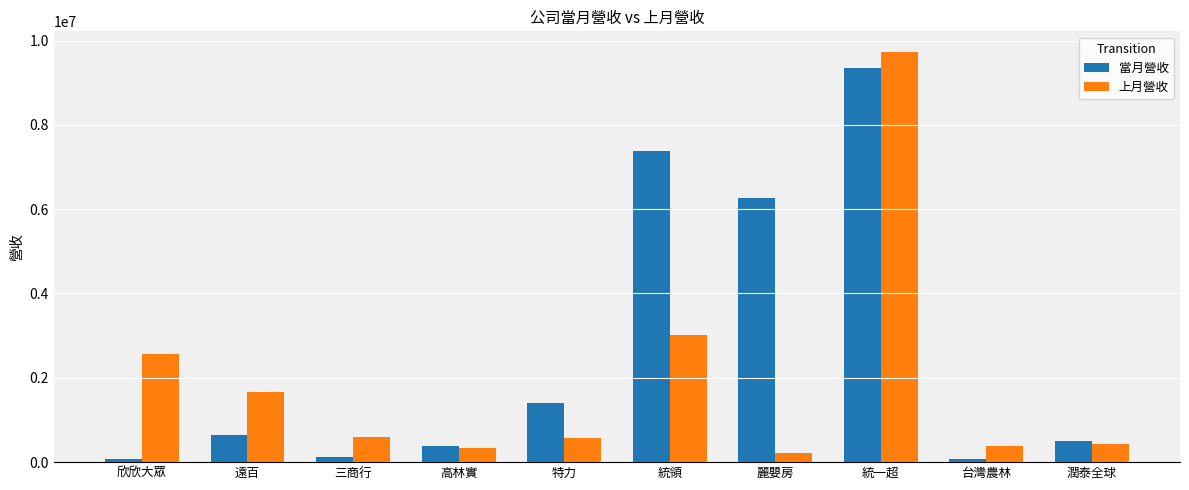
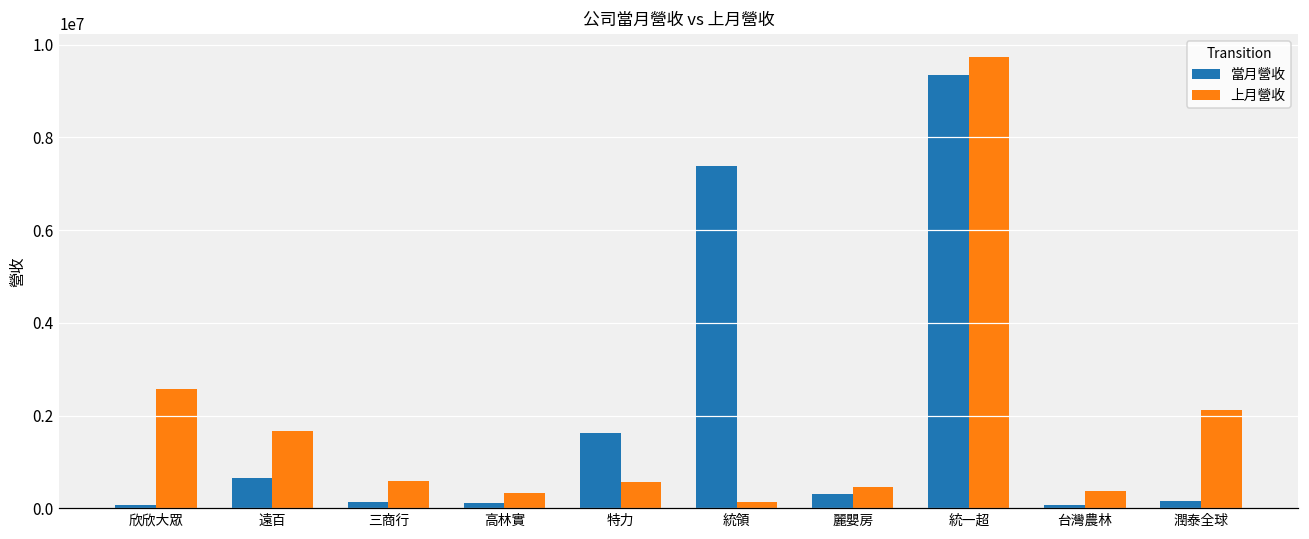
  {
    "當月營收": {
      "欣欣大眾": 100000,
      "遠百": 700000,
      "三商行": 100000,
-     "高林實": 400000,
-     "特力": 1400000,
+     "高林實": 100000,
+     "特力": 1600000,
      "統領": 7400000,
-     "麗嬰房": 6300000,
+     "麗嬰房": 300000,
      "統一超": 9300000,
      "台灣農林": 100000,
-     "潤泰全球": 500000
+     "潤泰全球": 200000
    },
    "上月營收": {
      "欣欣大眾": 2600000,
      "遠百": 1700000,
      "三商行": 600000,
      "高林實": 300000,
      "特力": 600000,
-     "統領": 3000000,
-     "麗嬰房": 200000,
+     "統領": 100000,
+     "麗嬰房": 500000,
      "統一超": 9700000,
      "台灣農林": 400000,
-     "潤泰全球": 400000
+     "潤泰全球": 2100000
    }
  }
